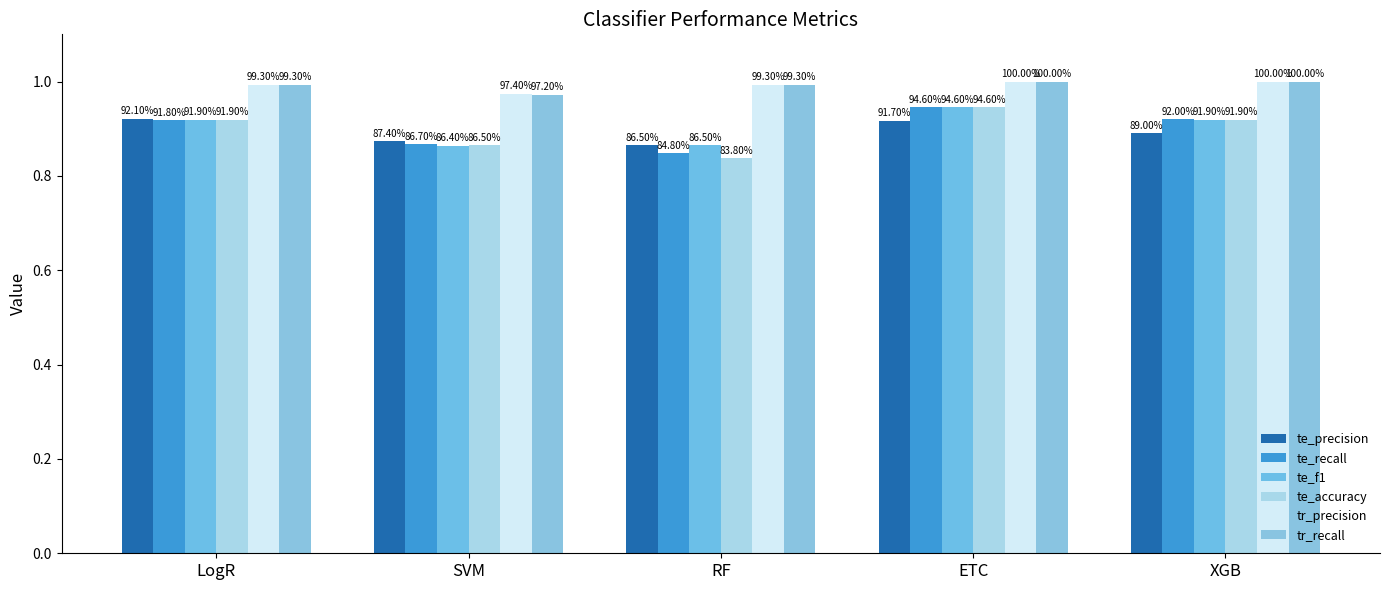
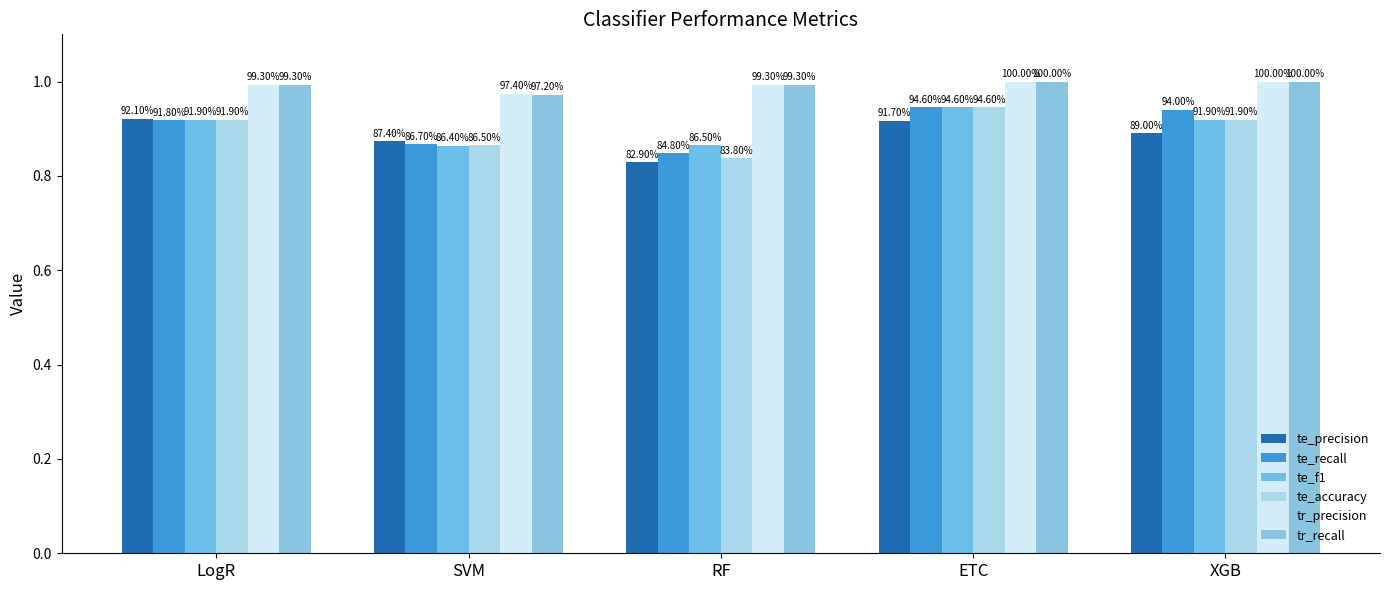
  {
    "te_precision": {
      "LogR": "92.10%",
      "SVM": "87.40%",
-     "RF": "86.50%",
+     "RF": "82.90%",
      "ETC": "91.70%",
      "XGB": "89.00%"
    },
    "te_recall": {
      "LogR": "91.80%",
      "SVM": "86.70%",
      "RF": "84.80%",
      "ETC": "94.60%",
-     "XGB": "92.00%"
+     "XGB": "94.00%"
    }
  }
